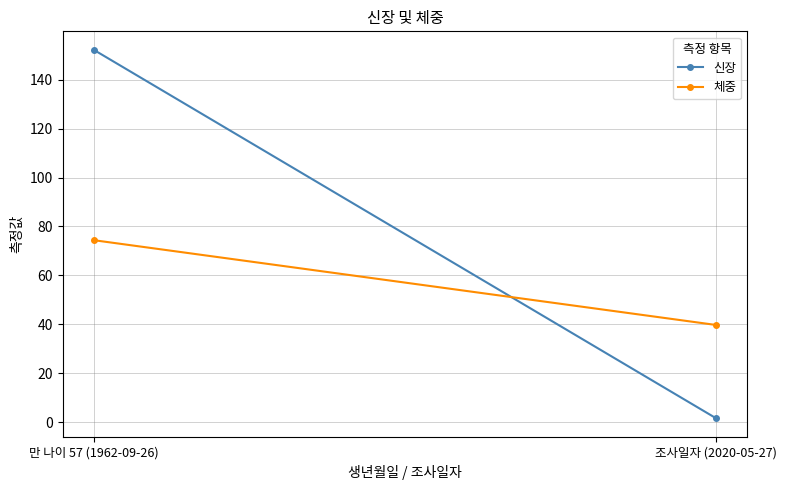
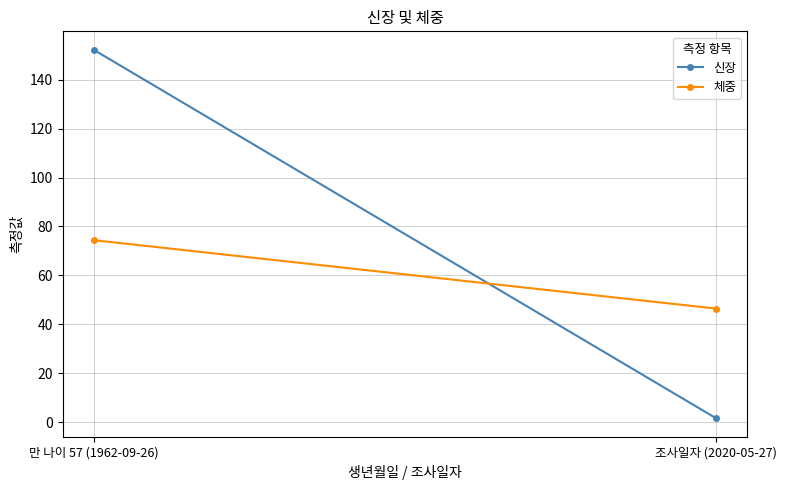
  {
    "신장": {
      "만 나이 57 (1962-09-26)": 152,
      "조사일자 (2020-05-27)": 2
    },
    "체중": {
      "만 나이 57 (1962-09-26)": 74,
-     "조사일자 (2020-05-27)": 40
+     "조사일자 (2020-05-27)": 46
    }
  }
